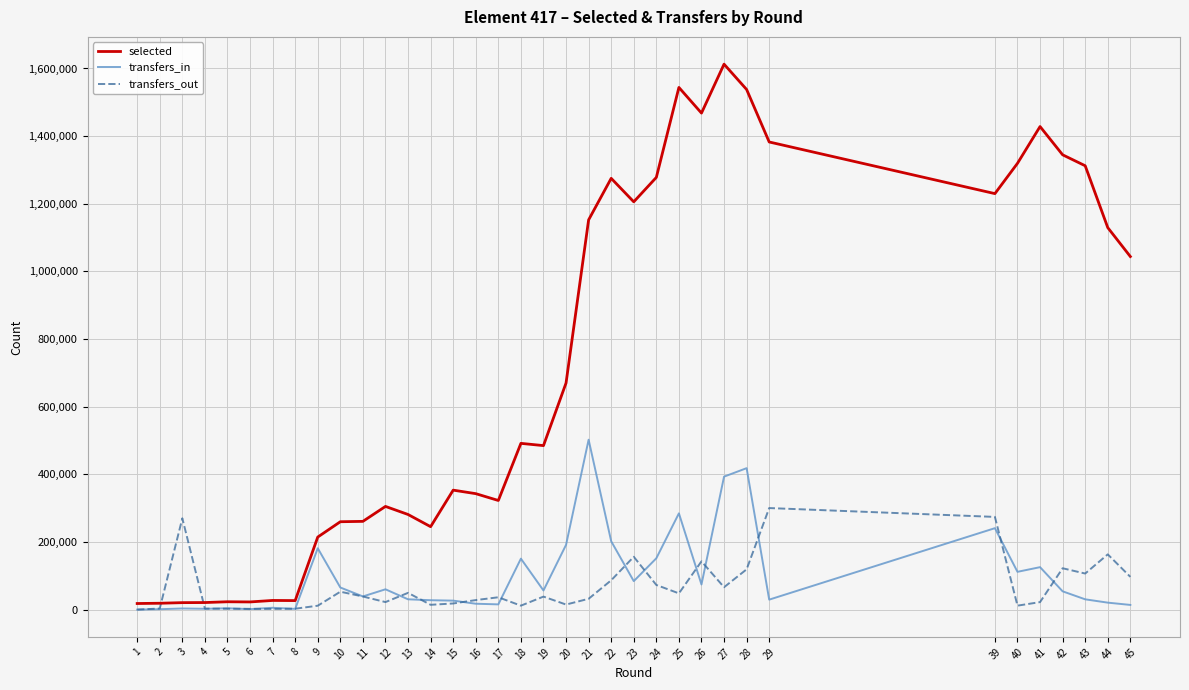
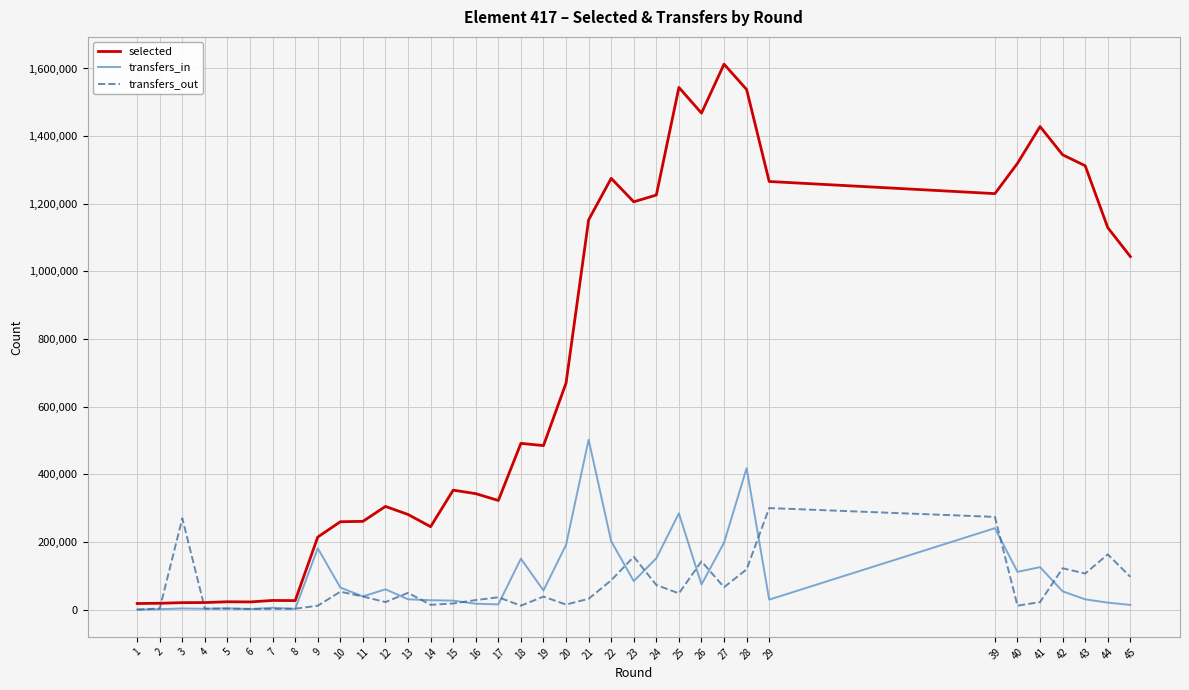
  {
    "selected": {
      "1": "20,000",
      "2": "20,000",
      "3": "20,000",
      "4": "20,000",
      "5": "20,000",
      "6": "20,000",
      "7": "30,000",
      "8": "30,000",
      "9": "210,000",
      "10": "260,000",
      "11": "260,000",
      "12": "310,000",
      "13": "280,000",
      "14": "250,000",
      "15": "350,000",
      "16": "340,000",
      "17": "320,000",
      "18": "490,000",
      "19": "480,000",
      "20": "670,000",
      "21": "1,150,000",
      "22": "1,280,000",
      "23": "1,210,000",
-     "24": "1,280,000",
+     "24": "1,230,000",
      "25": "1,540,000",
      "26": "1,470,000",
      "27": "1,610,000",
      "28": "1,540,000",
-     "29": "1,380,000",
+     "29": "1,270,000",
      "39": "1,230,000",
      "40": "1,320,000",
      "41": "1,430,000",
      "42": "1,340,000",
      "43": "1,310,000",
      "44": "1,130,000",
      "45": "1,040,000"
    },
    "transfers_in": {
      "3": "0",
      "9": "180,000",
      "10": "70,000",
      "12": "60,000",
      "13": "30,000",
      "14": "30,000",
      "15": "30,000",
      "16": "20,000",
      "17": "20,000",
      "18": "150,000",
      "19": "60,000",
      "20": "190,000",
      "21": "500,000",
      "22": "200,000",
      "23": "80,000",
      "24": "150,000",
      "25": "280,000",
      "26": "70,000",
-     "27": "390,000",
+     "27": "200,000",
      "28": "420,000",
      "29": "30,000",
      "39": "240,000",
      "40": "110,000",
      "41": "130,000",
      "42": "50,000",
      "43": "30,000",
      "44": "20,000",
      "45": "10,000"
    },
    "transfers_out": {
      "3": "270,000",
      "9": "10,000",
      "10": "50,000",
      "12": "20,000",
      "13": "50,000",
      "14": "10,000",
      "15": "20,000",
      "16": "30,000",
      "17": "40,000",
      "18": "10,000",
      "19": "40,000",
      "20": "10,000",
      "21": "30,000",
      "22": "90,000",
      "23": "160,000",
      "24": "70,000",
      "25": "50,000",
      "26": "140,000",
      "27": "70,000",
      "28": "120,000",
      "29": "300,000",
      "39": "270,000",
      "40": "10,000",
      "41": "20,000",
      "42": "120,000",
      "43": "110,000",
      "44": "160,000",
      "45": "100,000"
    }
  }
